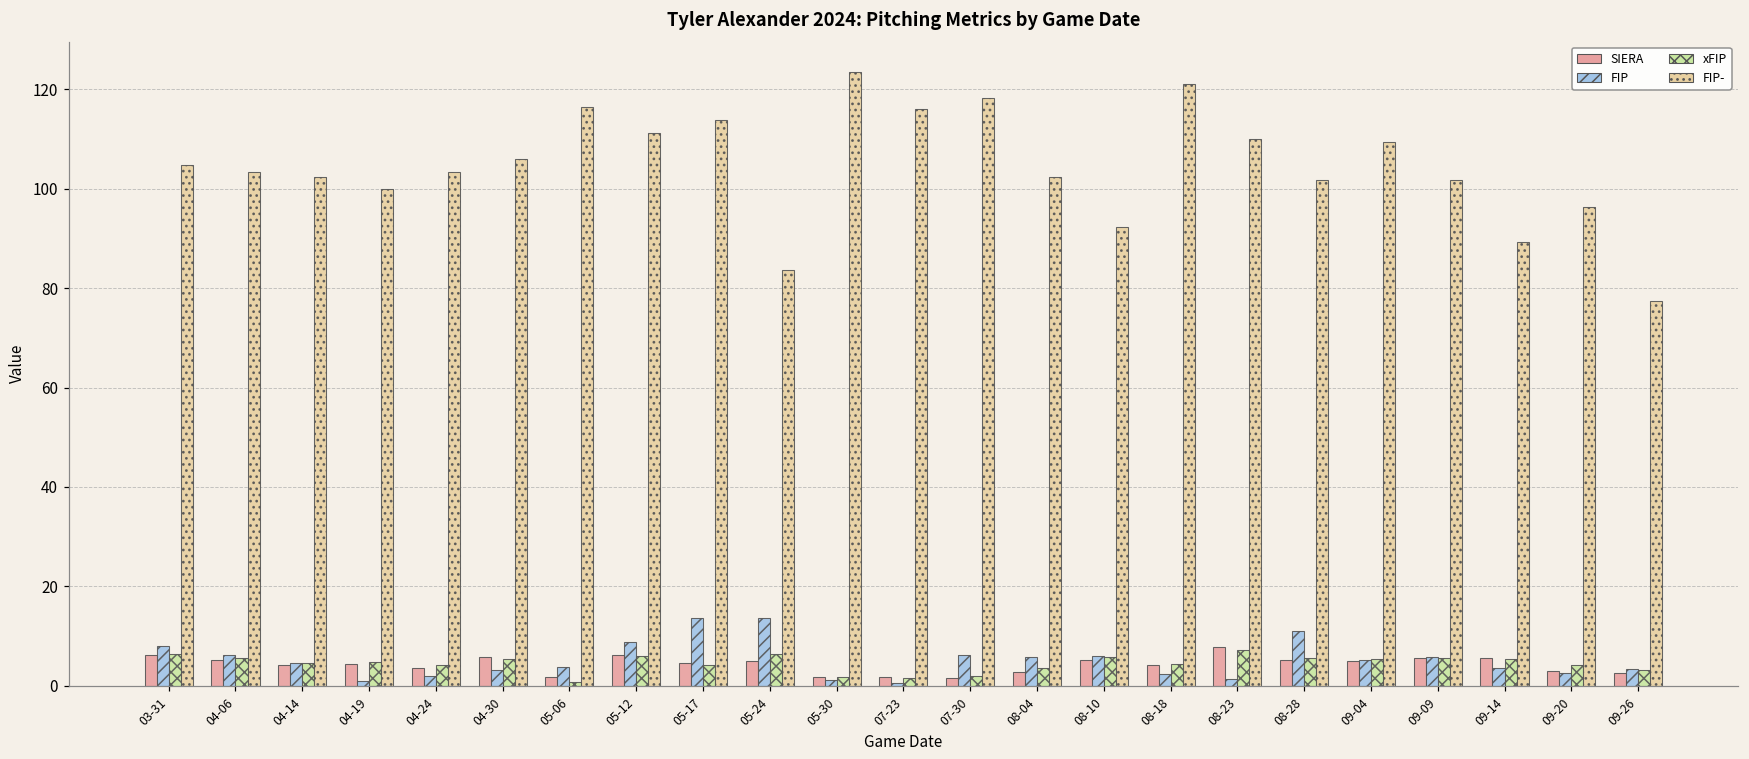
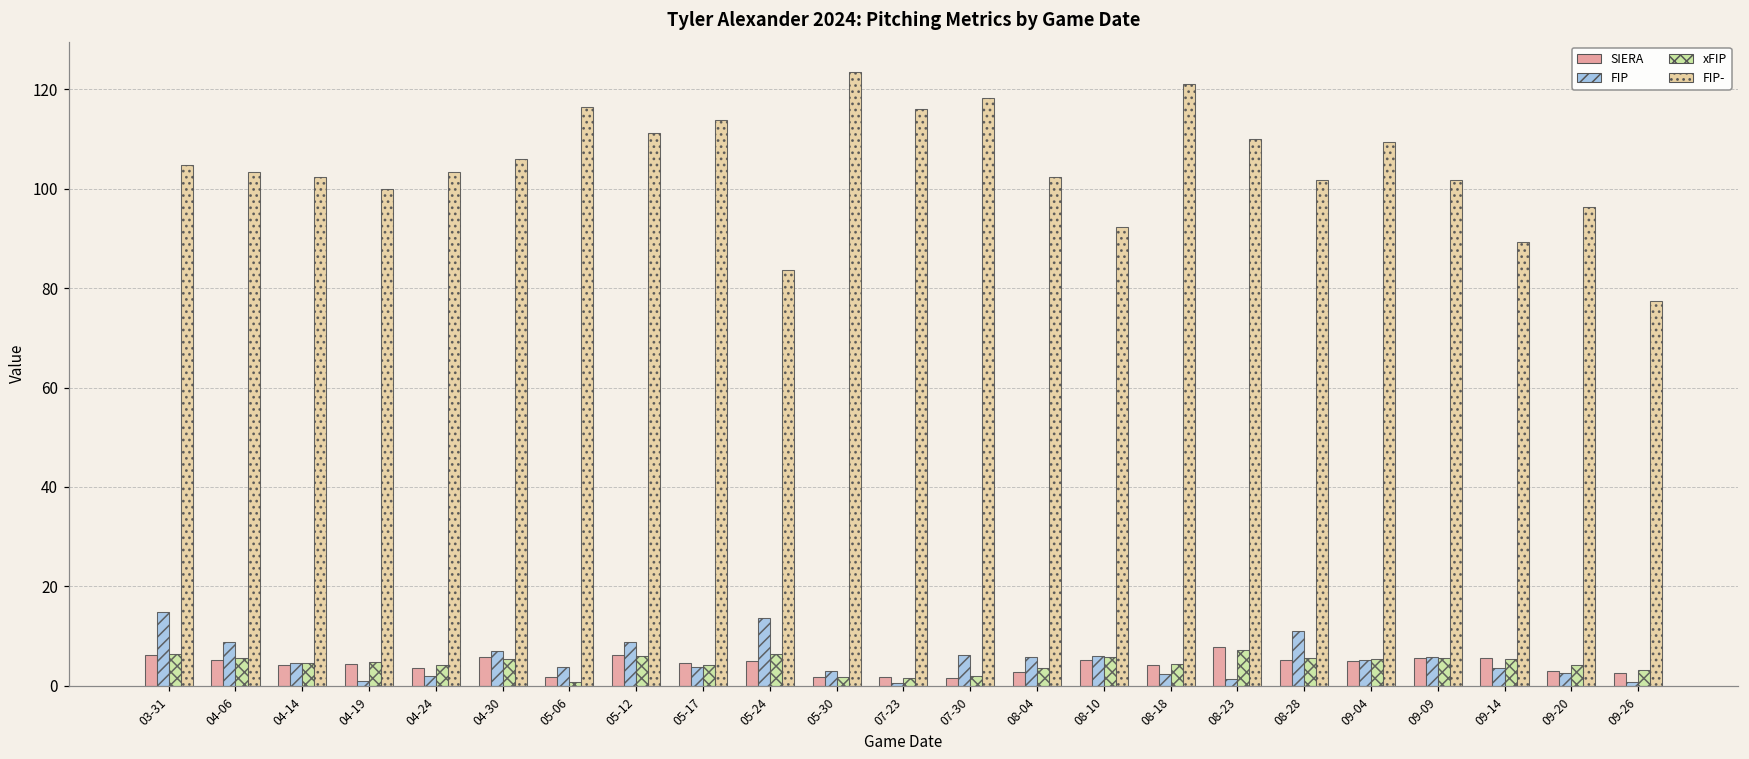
  {
    "FIP": {
-     "03-31": 8,
-     "04-06": 6,
+     "03-31": 15,
+     "04-06": 9,
      "04-14": 4,
      "04-19": 1,
      "04-24": 2,
-     "04-30": 3,
+     "04-30": 7,
      "05-06": 4,
      "05-12": 9,
-     "05-17": 14,
+     "05-17": 4,
      "05-24": 14,
-     "05-30": 1,
+     "05-30": 3,
      "07-30": 6,
      "08-04": 6,
      "08-10": 6,
      "08-18": 2,
      "08-23": 1,
      "08-28": 11,
      "09-04": 5,
      "09-09": 6,
      "09-14": 4,
      "09-20": 2,
-     "09-26": 3
+     "09-26": 1
    }
  }
